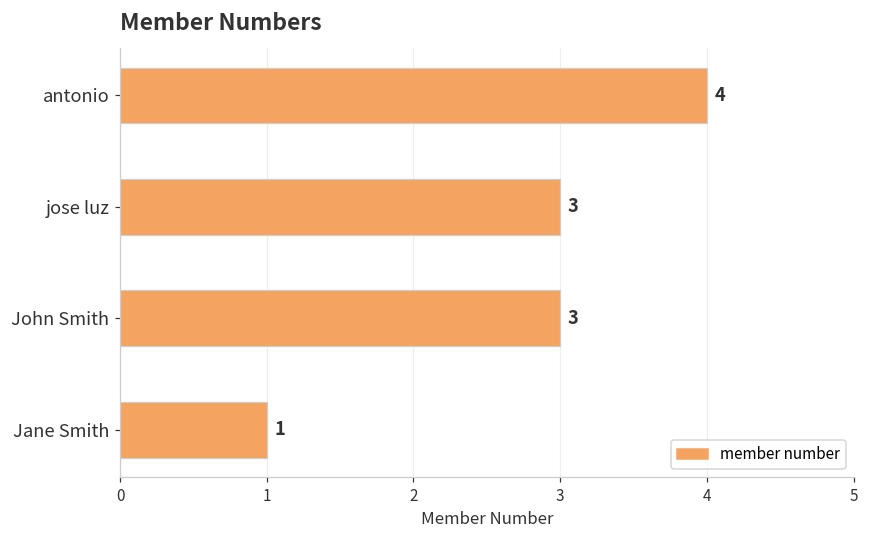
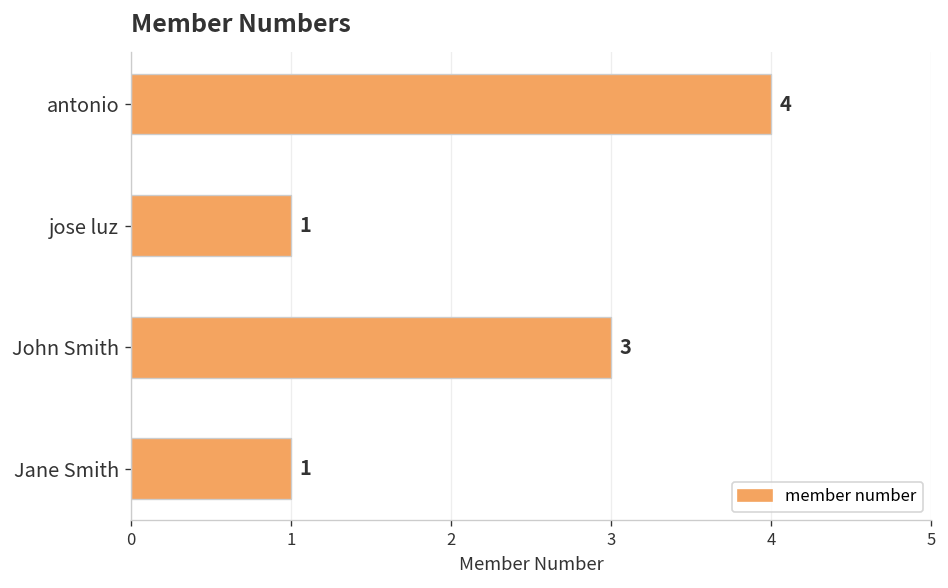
  {
    "antonio": 4,
-   "jose luz": 3,
+   "jose luz": 1,
    "John Smith": 3,
    "Jane Smith": 1
  }
